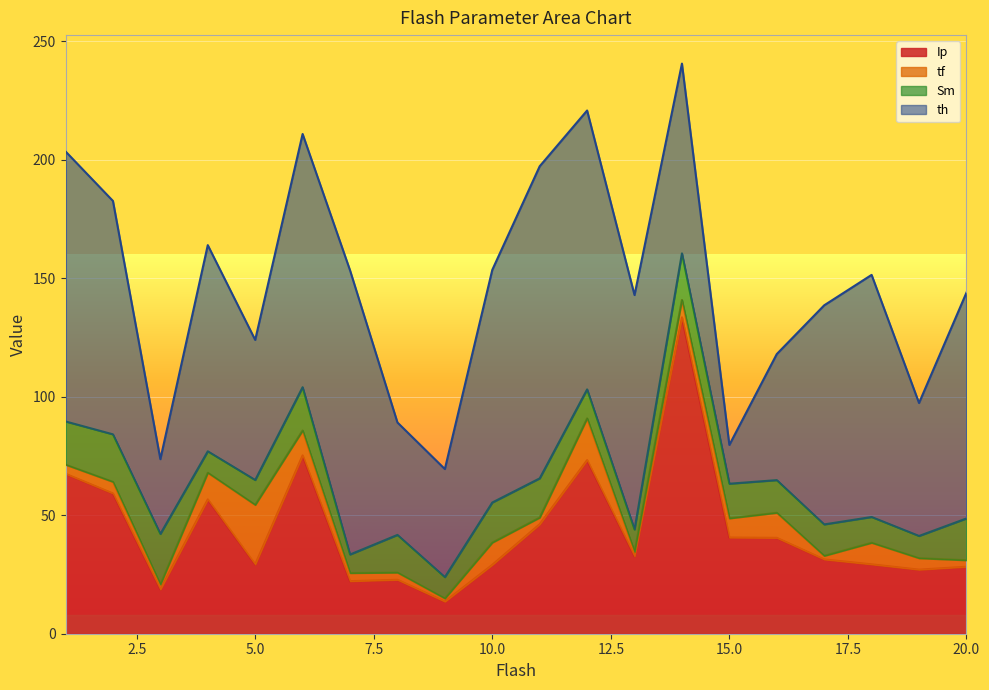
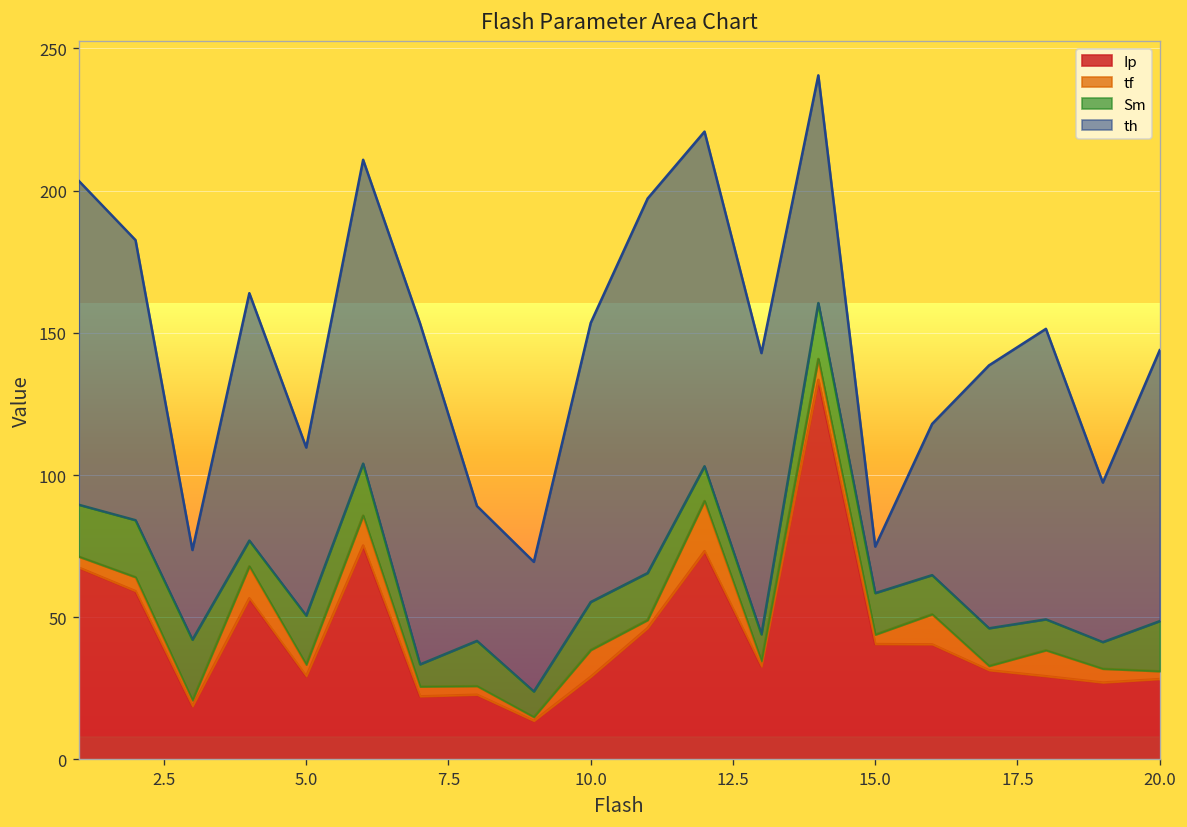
  {
    "Ip": {
      "5.0": 29,
      "10.0": 29,
      "15.0": 41,
      "20.0": 28
    },
    "tf": {
-     "5.0": 25,
+     "5.0": 4,
      "10.0": 9,
-     "15.0": 8,
+     "15.0": 3,
      "20.0": 3
    },
    "Sm": {
-     "5.0": 11,
+     "5.0": 17,
      "10.0": 17,
      "15.0": 15,
      "20.0": 18
    },
    "th": {
      "5.0": 59,
      "10.0": 98,
      "15.0": 16,
      "20.0": 95
    }
  }
